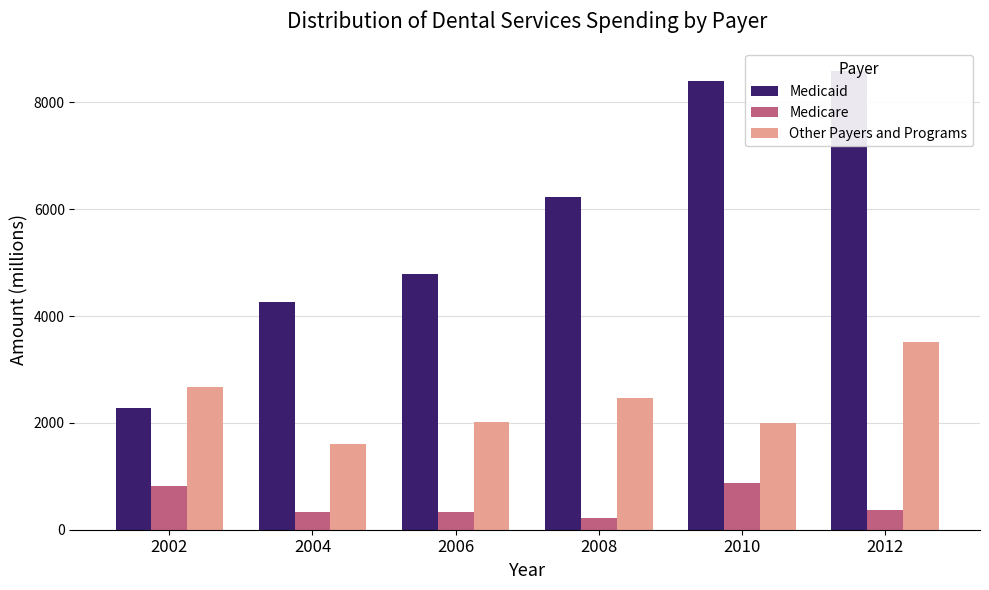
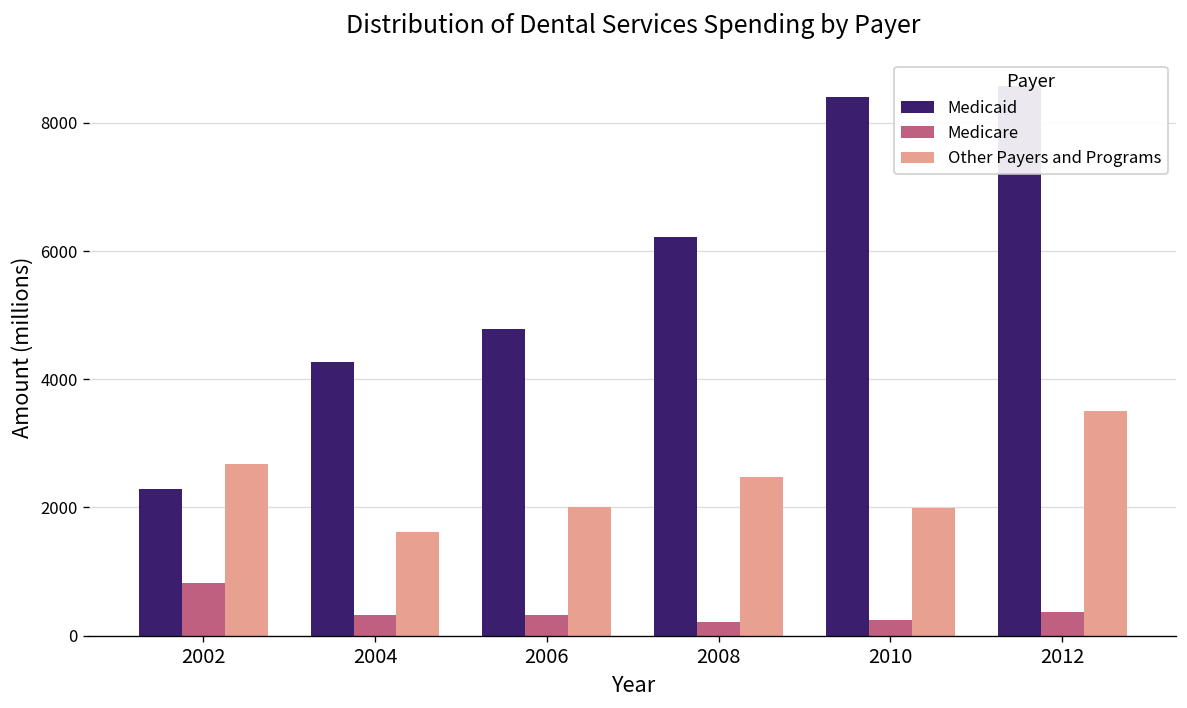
  {
    "Medicaid": {
      "2002": 2300,
      "2004": 4300,
      "2006": 4800,
      "2008": 6200,
      "2010": 8400
    },
    "Medicare": {
      "2002": 800,
      "2004": 300,
      "2006": 300,
      "2008": 200,
-     "2010": 900,
+     "2010": 200,
      "2012": 400
    },
    "Other Payers and Programs": {
      "2002": 2700,
      "2004": 1600,
      "2006": 2000,
      "2008": 2500,
      "2010": 2000,
      "2012": 3500
    }
  }
